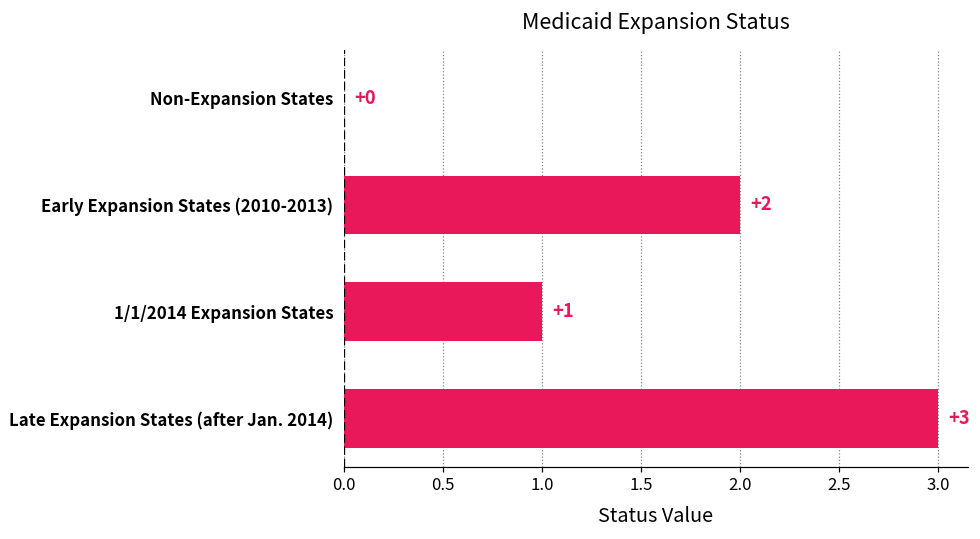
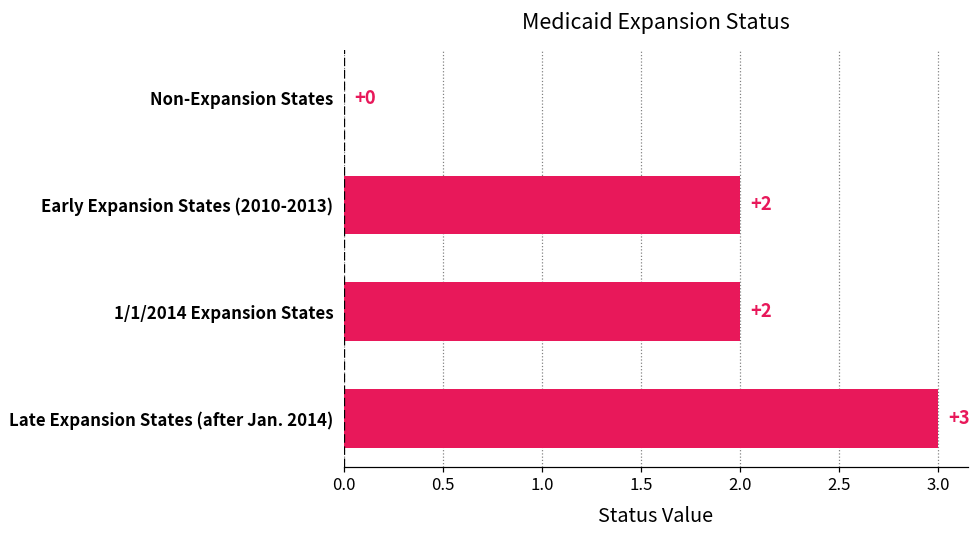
  {
    "Non-Expansion States": "+0",
    "Early Expansion States (2010-2013)": "+2",
-   "1/1/2014 Expansion States": "+1",
+   "1/1/2014 Expansion States": "+2",
    "Late Expansion States (after Jan. 2014)": "+3"
  }
